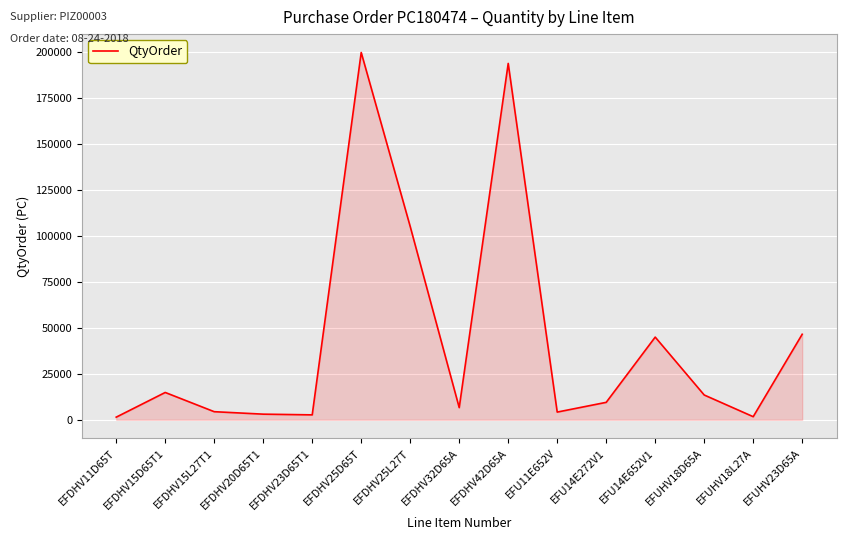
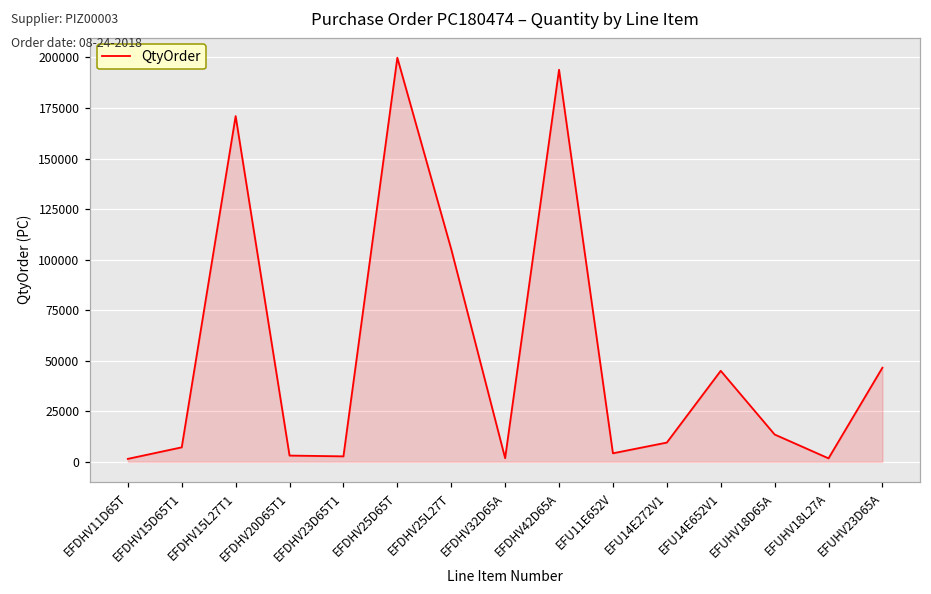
  {
    "EFDHV11D65T": 1000,
-   "EFDHV15D65T1": 15000,
-   "EFDHV15L27T1": 4000,
+   "EFDHV15D65T1": 7000,
+   "EFDHV15L27T1": 171000,
    "EFDHV20D65T1": 3000,
    "EFDHV23D65T1": 3000,
    "EFDHV25D65T": 200000,
    "EFDHV25L27T": 105000,
-   "EFDHV32D65A": 7000,
+   "EFDHV32D65A": 2000,
    "EFDHV42D65A": 194000,
    "EFU11E652V": 4000,
    "EFU14E272V1": 10000,
    "EFU14E652V1": 45000,
    "EFUHV18D65A": 14000,
    "EFUHV18L27A": 2000,
    "EFUHV23D65A": 47000
  }
